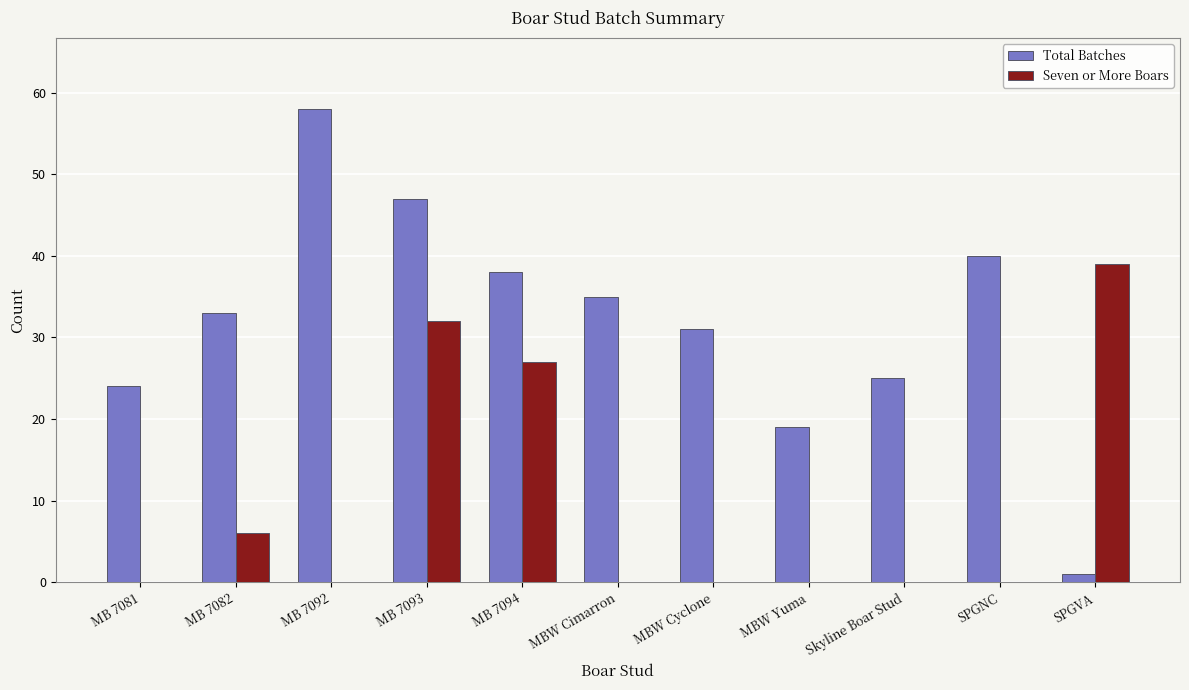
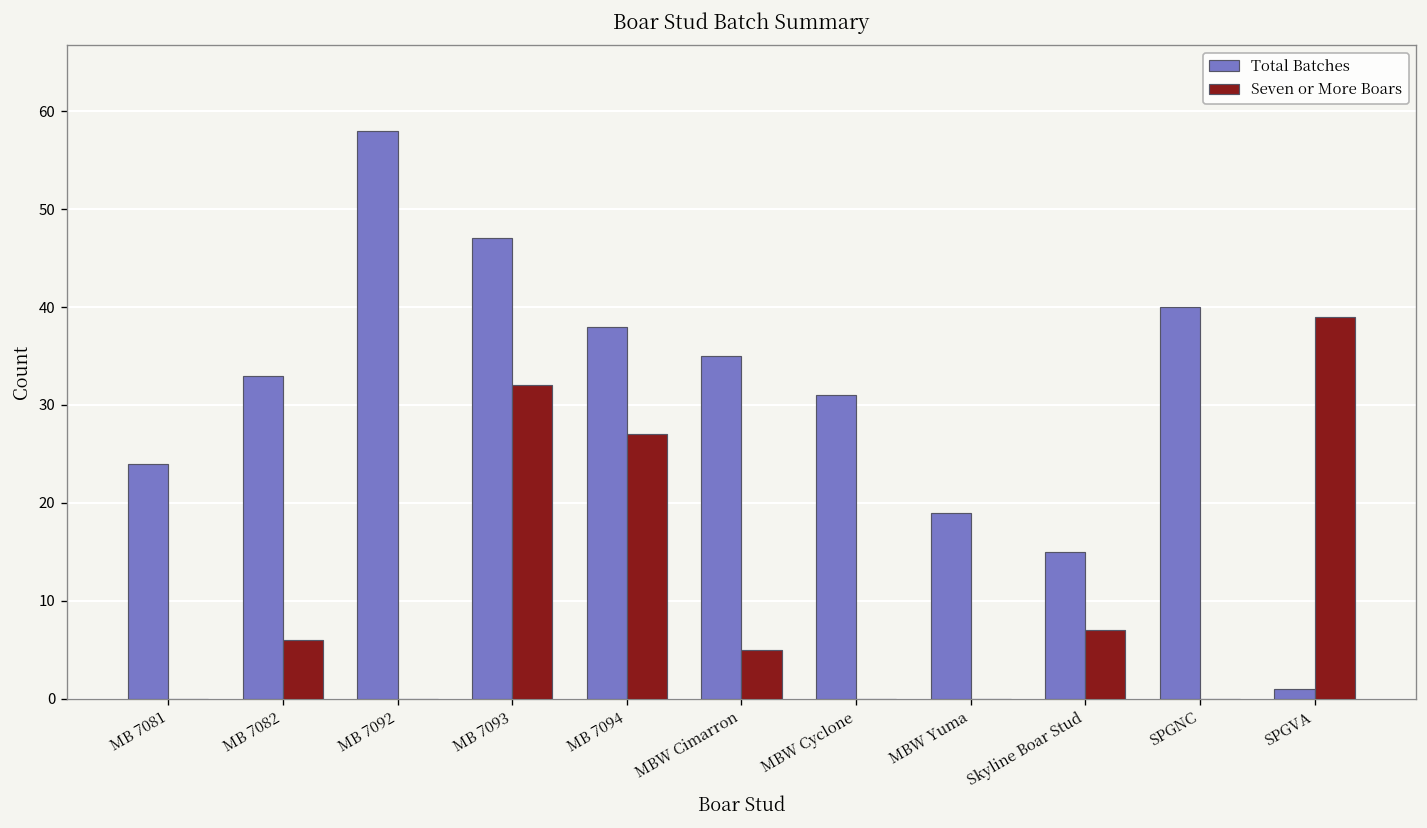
  {
    "Total Batches": {
      "MB 7081": 24,
      "MB 7082": 33,
      "MB 7092": 58,
      "MB 7093": 47,
      "MB 7094": 38,
      "MBW Cimarron": 35,
      "MBW Cyclone": 31,
      "MBW Yuma": 19,
-     "Skyline Boar Stud": 25,
+     "Skyline Boar Stud": 15,
      "SPGNC": 40,
      "SPGVA": 1
    },
    "Seven or More Boars": {
      "MB 7081": 0,
      "MB 7082": 6,
      "MB 7092": 0,
      "MB 7093": 32,
      "MB 7094": 27,
-     "MBW Cimarron": 0,
+     "MBW Cimarron": 5,
      "MBW Cyclone": 0,
      "MBW Yuma": 0,
-     "Skyline Boar Stud": 0,
+     "Skyline Boar Stud": 7,
      "SPGNC": 0,
      "SPGVA": 39
    }
  }
